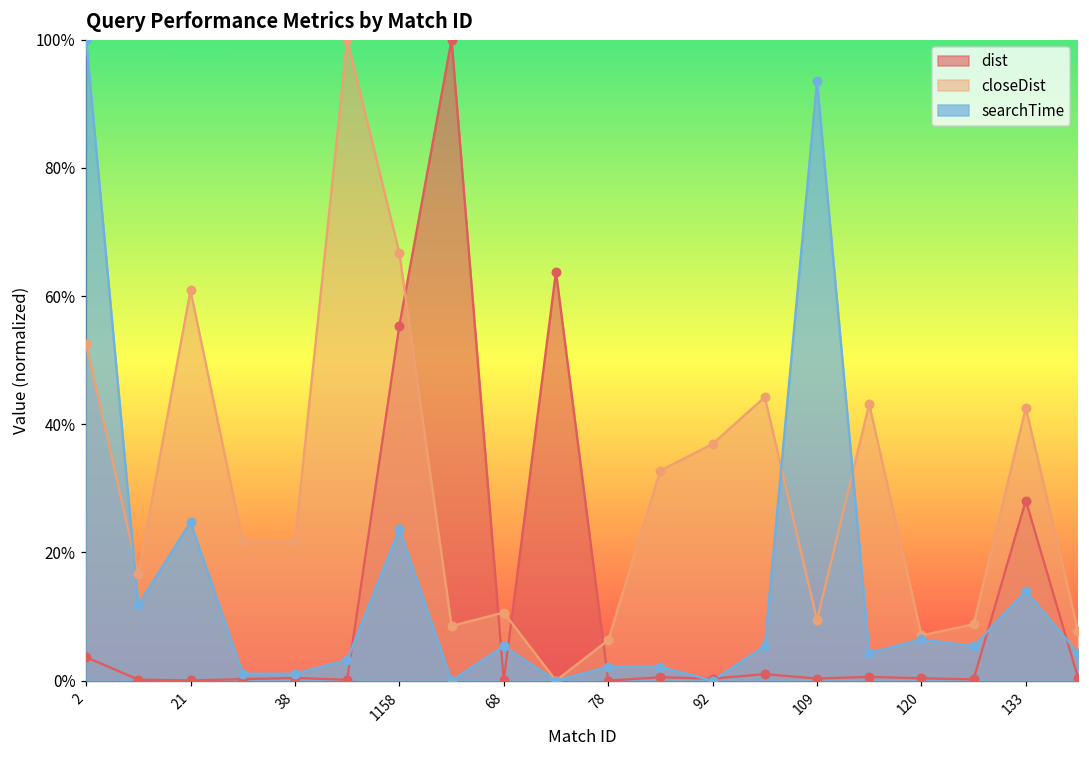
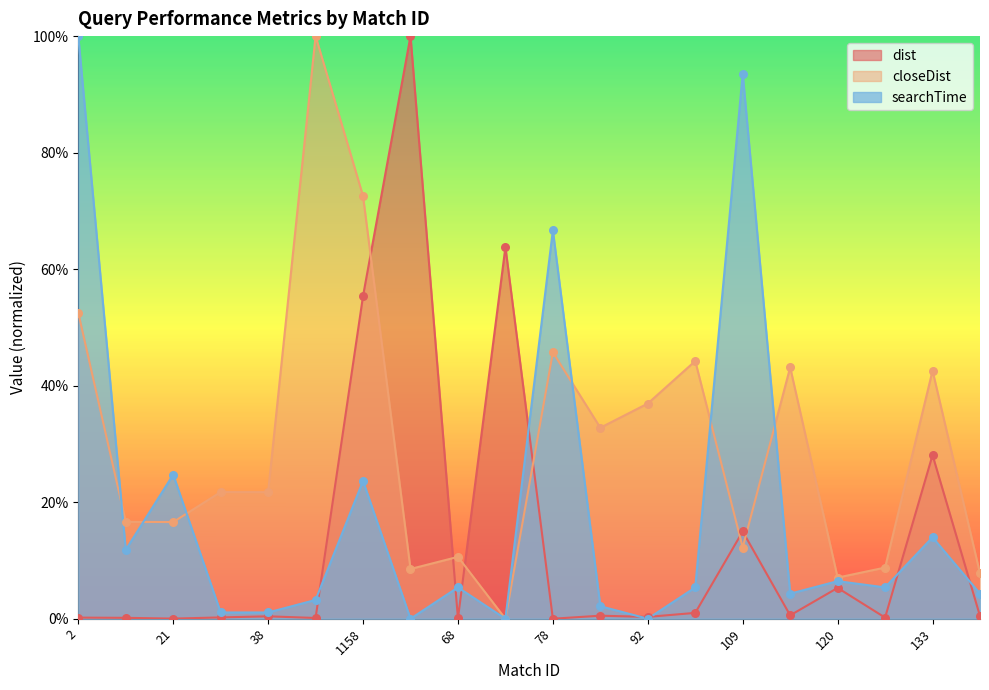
  {
    "dist": {
-     "2": "4%",
+     "2": "0%",
      "21": "0%",
      "38": "0%",
      "1158": "55%",
      "68": "0%",
      "78": "0%",
-     "109": "0%",
-     "120": "0%",
+     "109": "15%",
+     "120": "5%",
      "133": "28%"
    },
    "closeDist": {
      "2": "52%",
-     "21": "61%",
+     "21": "17%",
      "38": "22%",
-     "1158": "67%",
+     "1158": "73%",
      "68": "11%",
-     "78": "6%",
+     "78": "46%",
      "92": "37%",
-     "109": "9%",
+     "109": "12%",
      "120": "7%",
      "133": "43%"
    },
    "searchTime": {
      "2": "100%",
      "21": "25%",
      "38": "1%",
      "1158": "24%",
      "68": "5%",
-     "78": "2%",
+     "78": "67%",
      "109": "94%",
      "120": "6%",
      "133": "14%"
    }
  }
